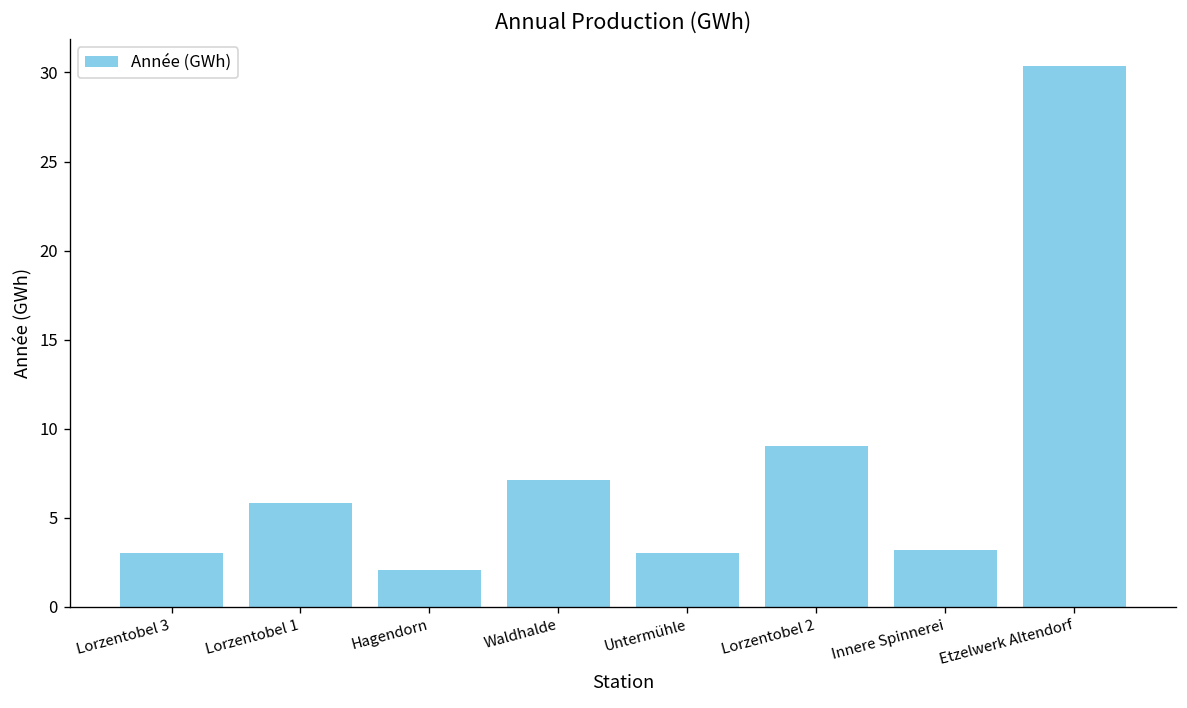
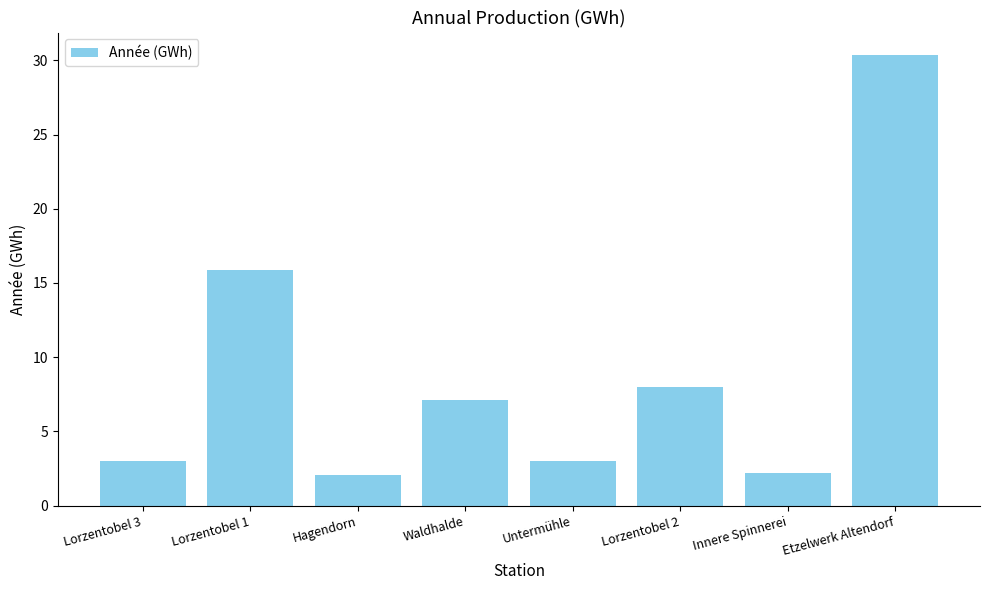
  {
    "Lorzentobel 3": 3.0,
-   "Lorzentobel 1": 5.8,
+   "Lorzentobel 1": 15.9,
    "Hagendorn": 2.1,
    "Waldhalde": 7.1,
    "Untermühle": 3.0,
-   "Lorzentobel 2": 9,
-   "Innere Spinnerei": 3.2,
+   "Lorzentobel 2": 8,
+   "Innere Spinnerei": 2.2,
    "Etzelwerk Altendorf": 30.4
  }
